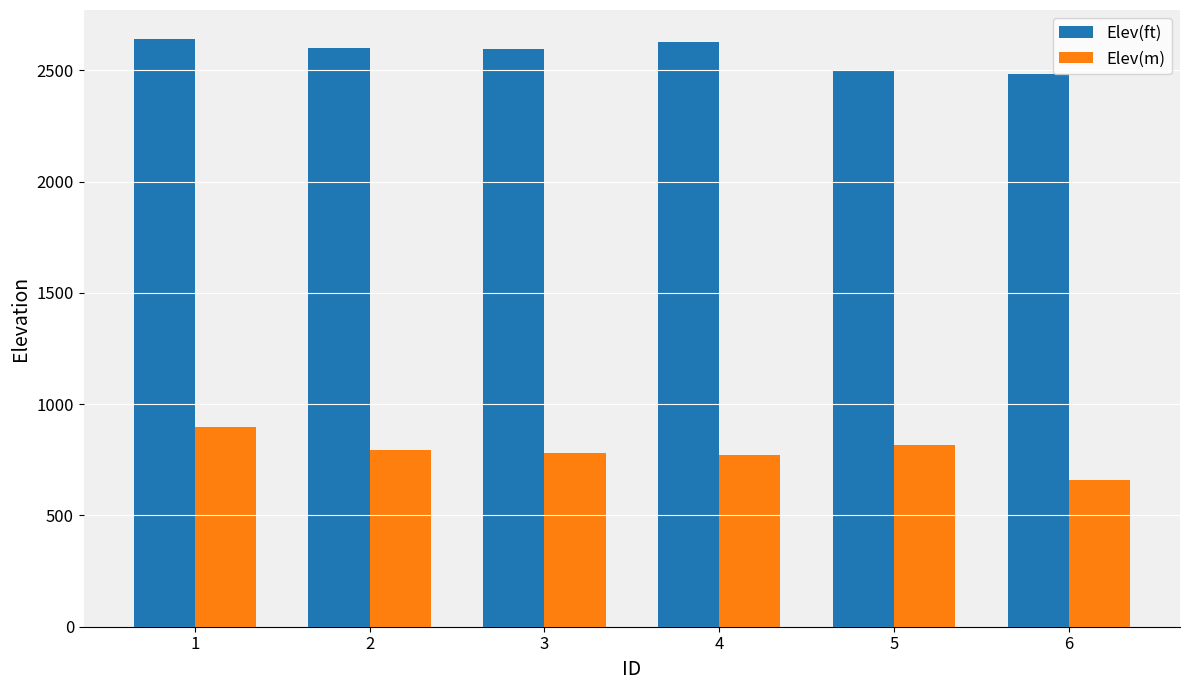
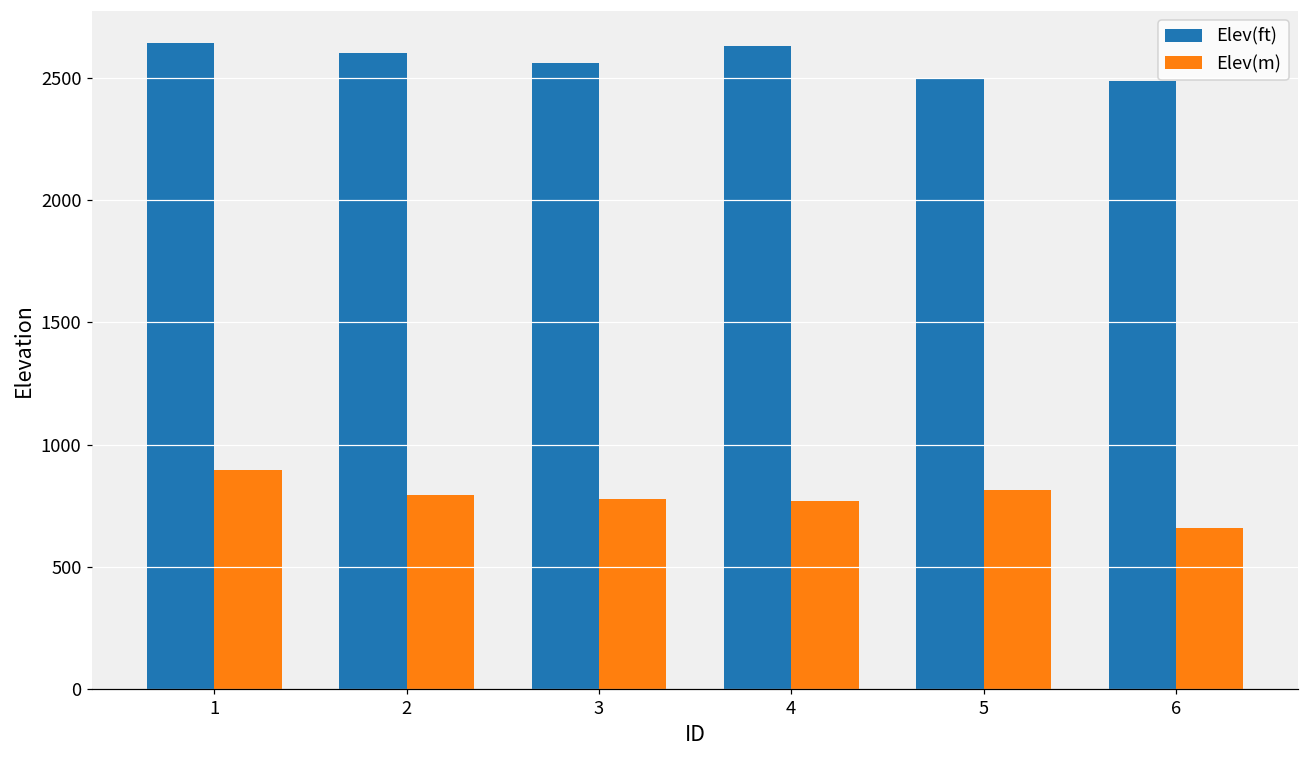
  {
    "Elev(ft)": {
      "1": 2640,
      "2": 2600,
-     "3": 2600,
+     "3": 2560,
      "4": 2630,
      "5": 2500,
      "6": 2480
    },
    "Elev(m)": {
      "1": 900,
      "2": 790,
      "3": 780,
      "4": 770,
      "5": 820,
      "6": 660
    }
  }
